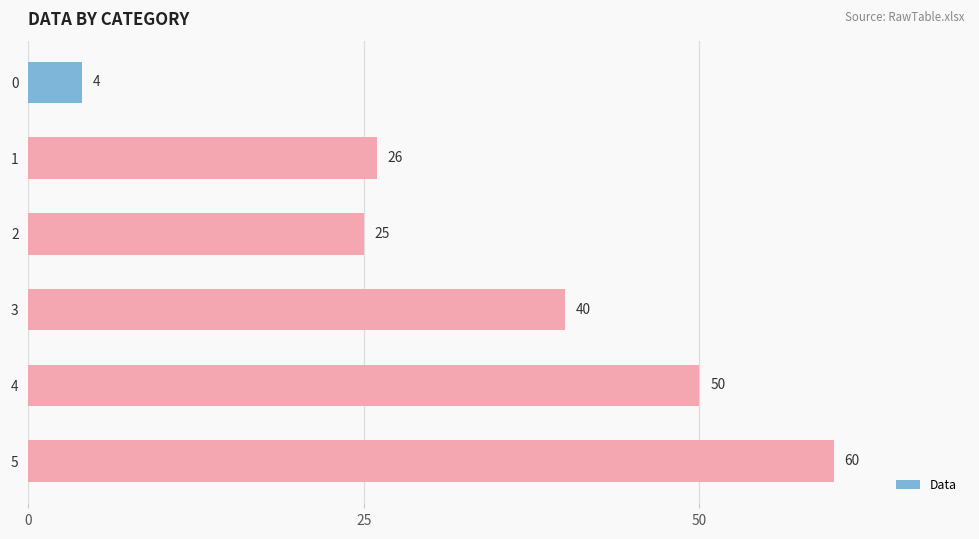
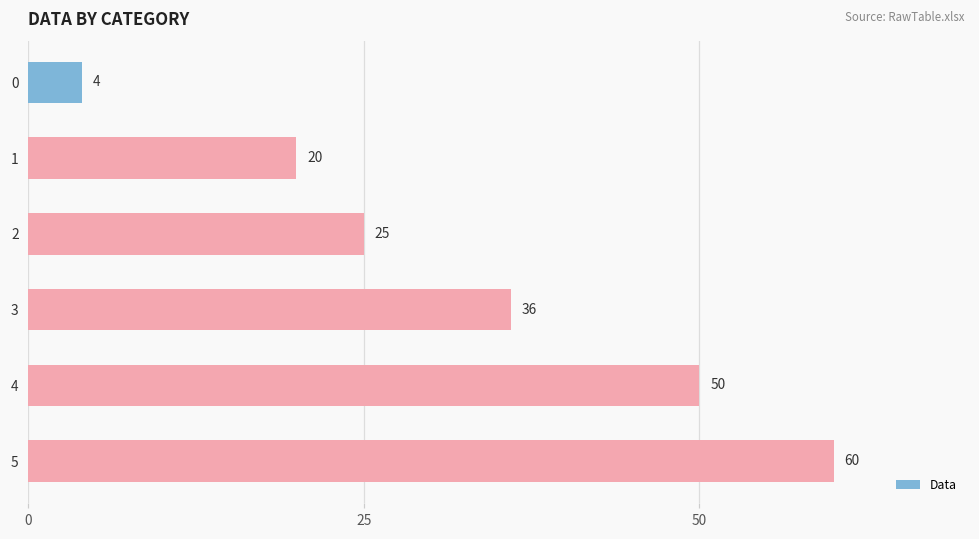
  {
    "0": 4,
-   "1": 26,
+   "1": 20,
    "2": 25,
-   "3": 40,
+   "3": 36,
    "4": 50,
    "5": 60
  }
